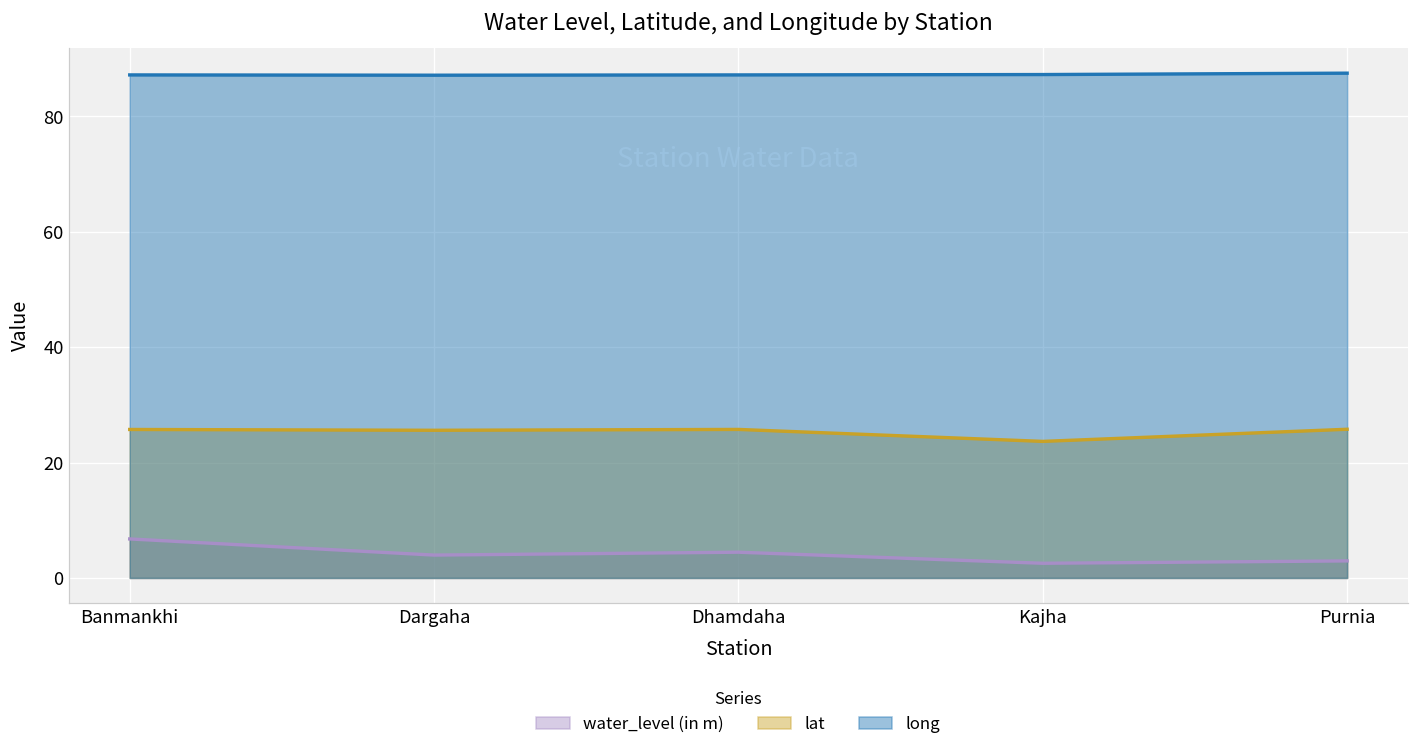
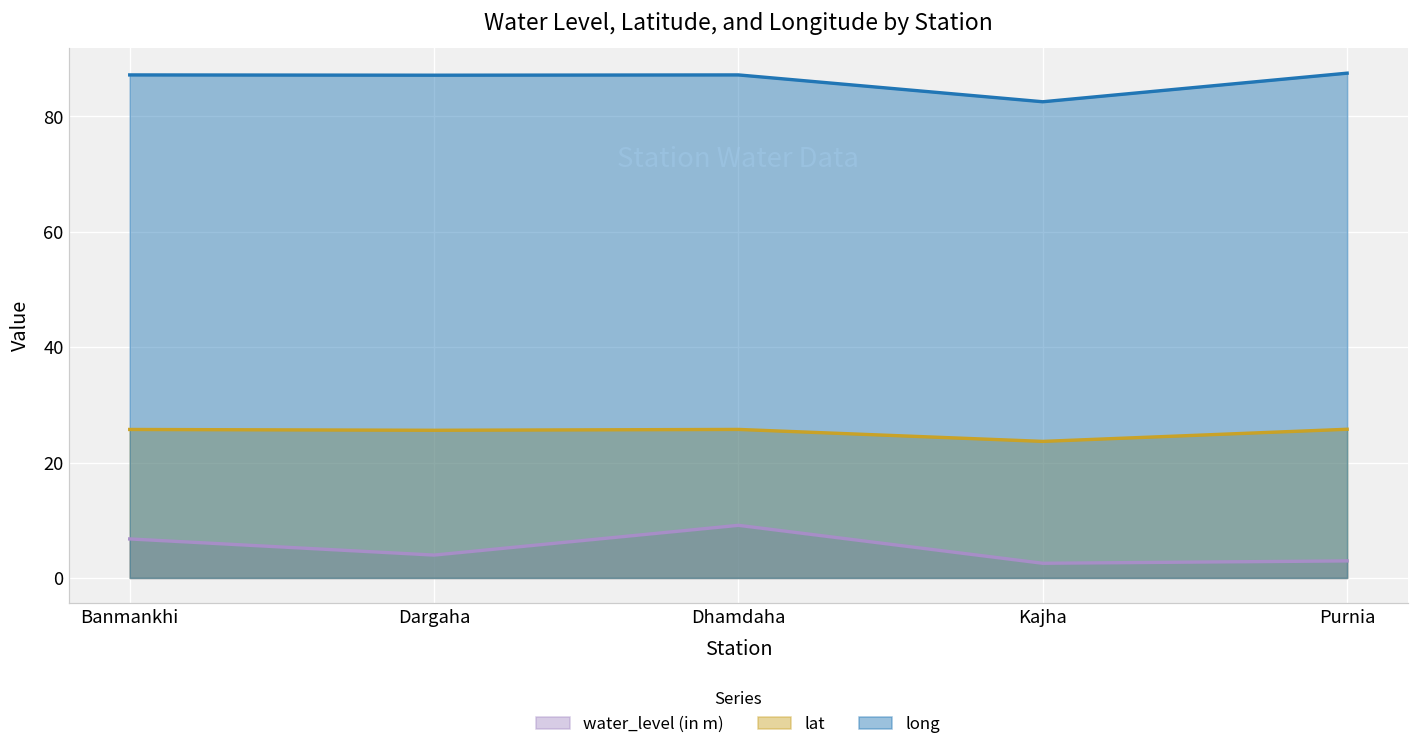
  {
    "water_level (in m)": {
      "Banmankhi": 7,
      "Dargaha": 4,
-     "Dhamdaha": 4,
+     "Dhamdaha": 9,
      "Kajha": 3,
      "Purnia": 3
    },
    "lat": {
      "Banmankhi": 26,
      "Dargaha": 26,
      "Dhamdaha": 26,
      "Kajha": 24,
      "Purnia": 26
    },
    "long": {
      "Banmankhi": 87,
      "Dargaha": 87,
      "Dhamdaha": 87,
-     "Kajha": 87,
+     "Kajha": 83,
      "Purnia": 88
    }
  }
